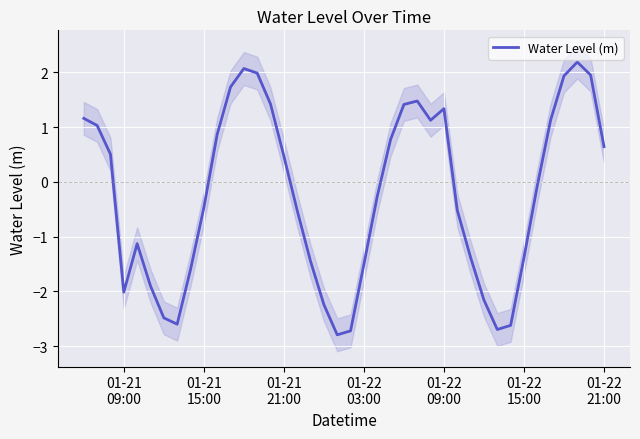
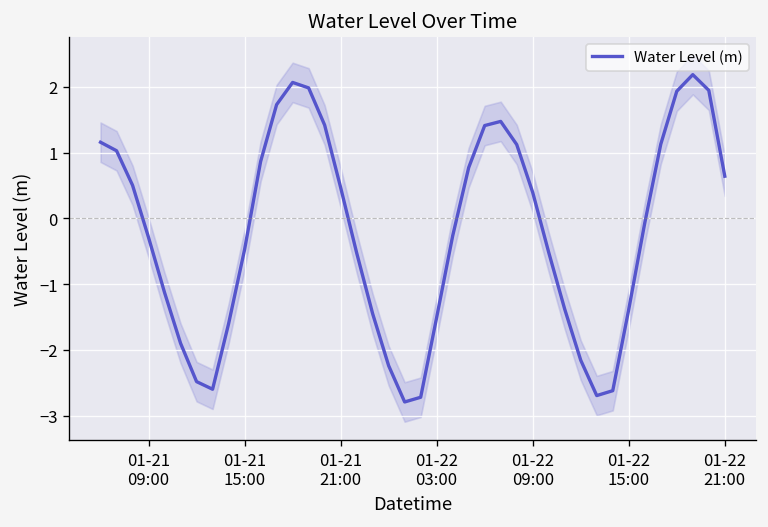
  {
    "Water Level (m)": {
-     "01-21 09:00": -2.0,
+     "01-21 09:00": -0.3,
      "01-21 15:00": -0.5,
      "01-21 21:00": 0.5,
      "01-22 03:00": -1.5,
-     "01-22 09:00": 1.3,
+     "01-22 09:00": 0.4,
      "01-22 15:00": -1.4,
      "01-22 21:00": 0.6
    }
  }
